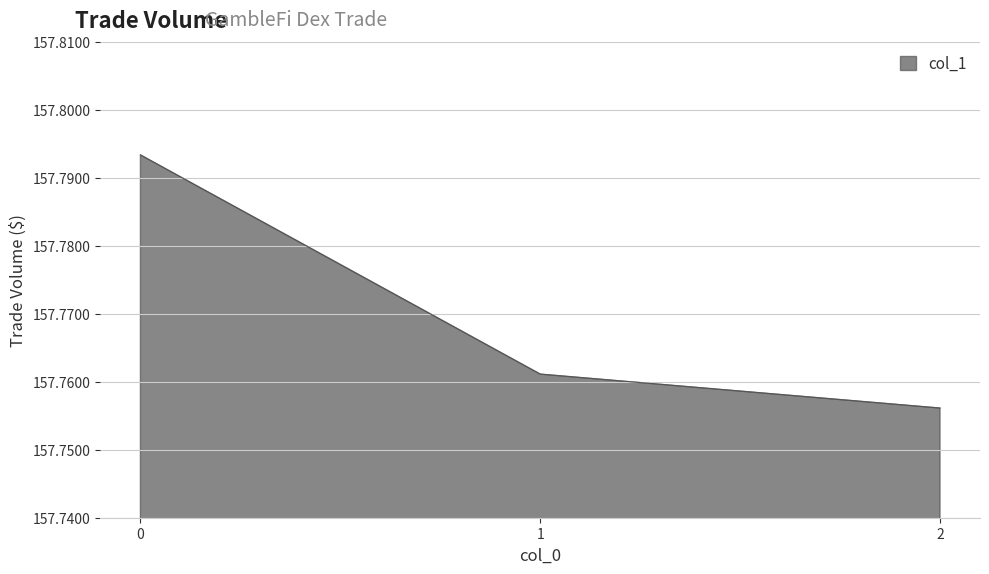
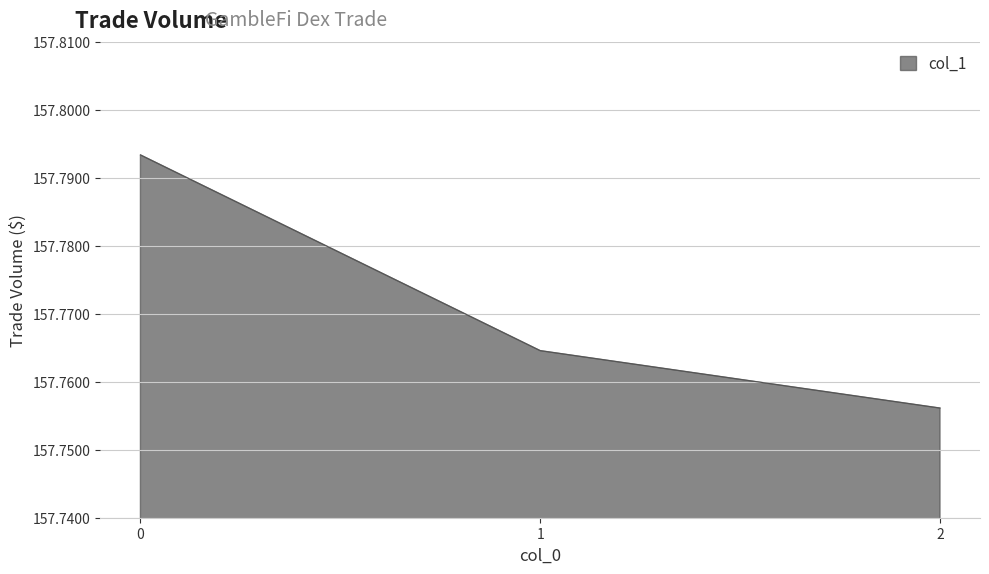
  {
    "0": 157.793,
-   "1": 157.761,
+   "1": 157.765,
    "2": 157.756
  }
